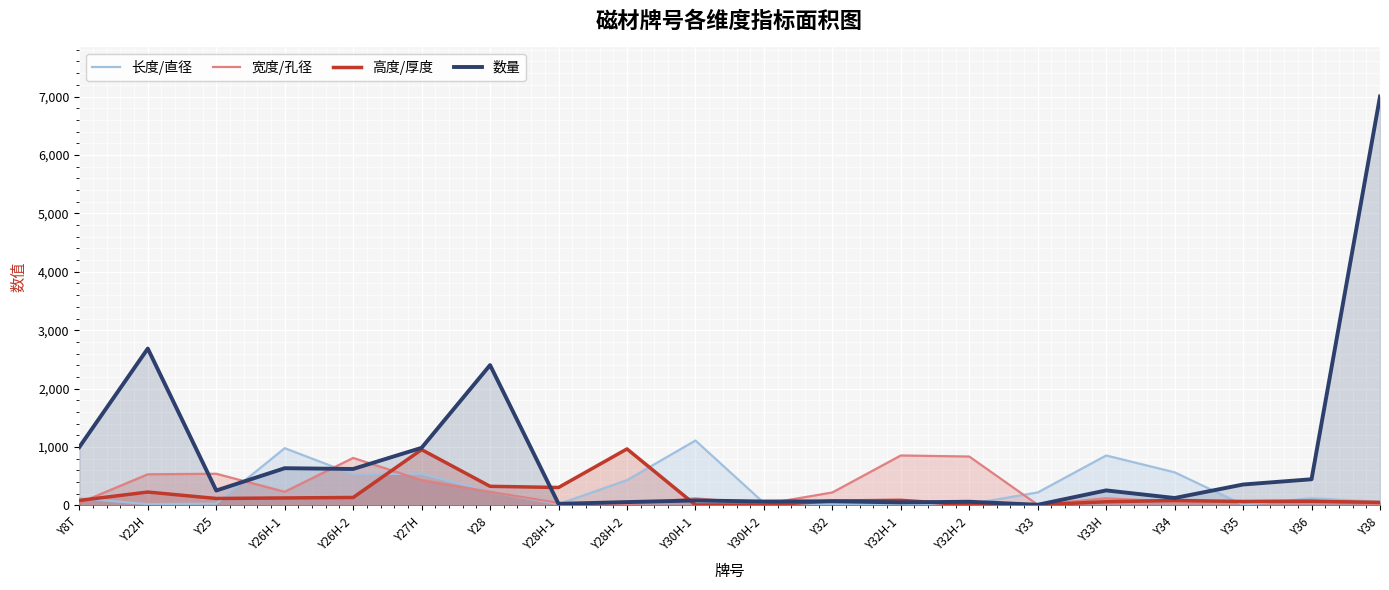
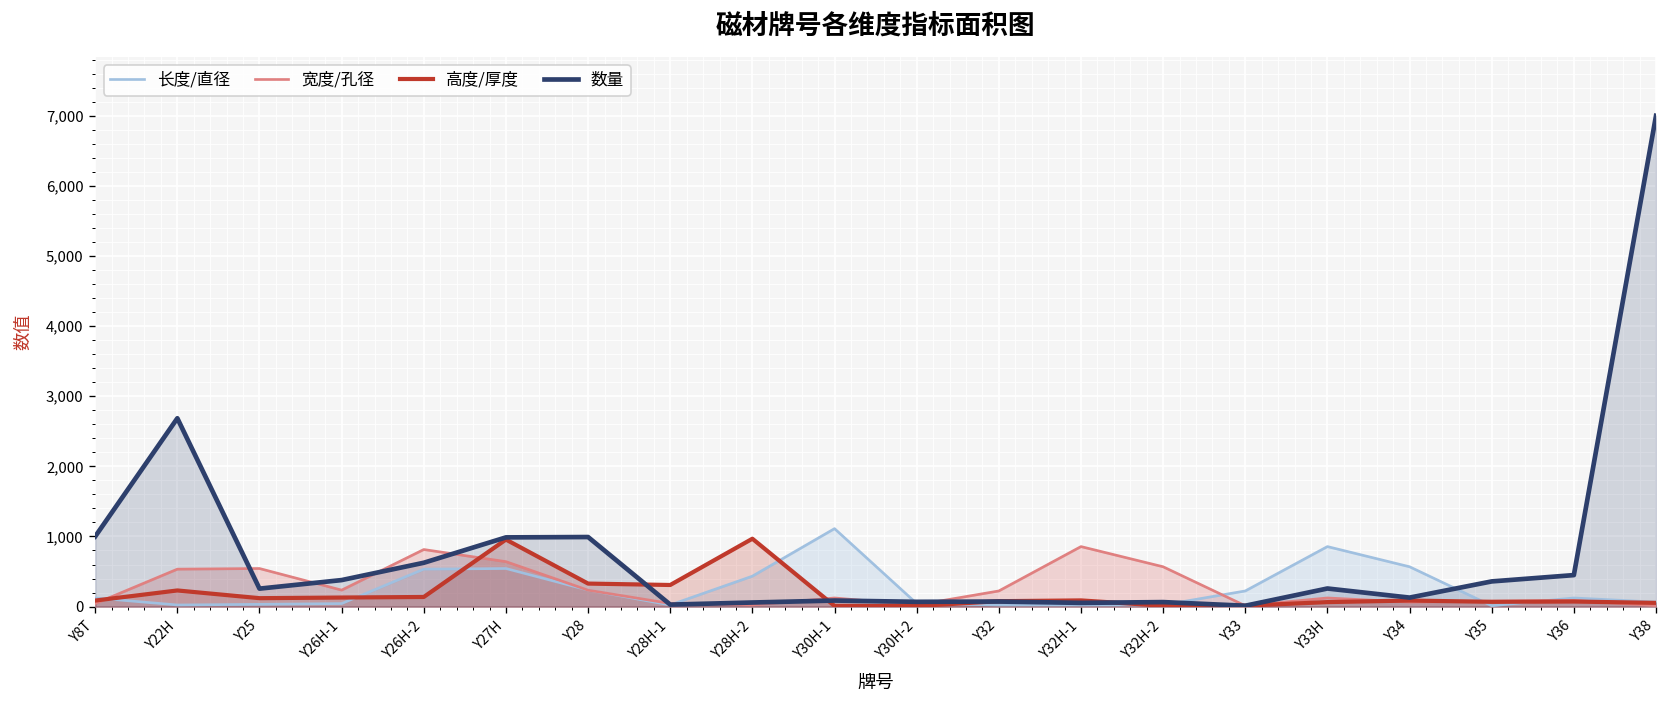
  {
    "长度/直径": {
      "Y22H": "0",
      "Y25": "0",
-     "Y26H-1": "1,000",
+     "Y26H-1": "0",
      "Y26H-2": "500",
      "Y27H": "500",
      "Y28H-2": "400",
      "Y30H-1": "1,100",
      "Y32": "0",
      "Y33": "200",
      "Y33H": "900",
      "Y34": "600",
      "Y35": "0"
    },
    "宽度/孔径": {
      "Y22H": "500",
      "Y25": "500",
      "Y26H-1": "200",
      "Y26H-2": "800",
-     "Y27H": "400",
+     "Y27H": "600",
      "Y32": "200",
      "Y32H-1": "900",
-     "Y32H-2": "800",
+     "Y32H-2": "600",
      "Y33H": "100"
    },
    "高度/厚度": {
      "Y22H": "200",
      "Y25": "100",
      "Y26H-1": "100",
      "Y26H-2": "100",
      "Y28": "300",
      "Y28H-1": "300",
      "Y28H-2": "1,000",
      "Y30H-1": "0",
      "Y33H": "100"
    },
    "数量": {
      "Y8T": "1,000",
      "Y22H": "2,700",
      "Y25": "300",
-     "Y26H-1": "600",
+     "Y26H-1": "400",
      "Y26H-2": "600",
-     "Y28": "2,400",
+     "Y28": "1,000",
      "Y33H": "300",
      "Y35": "400",
      "Y36": "400",
      "Y38": "7,000"
    }
  }
